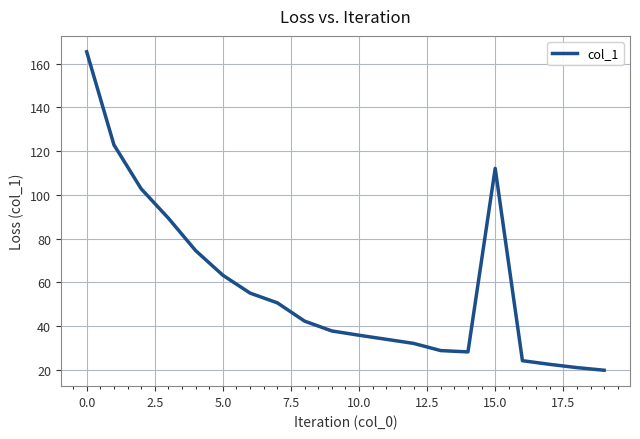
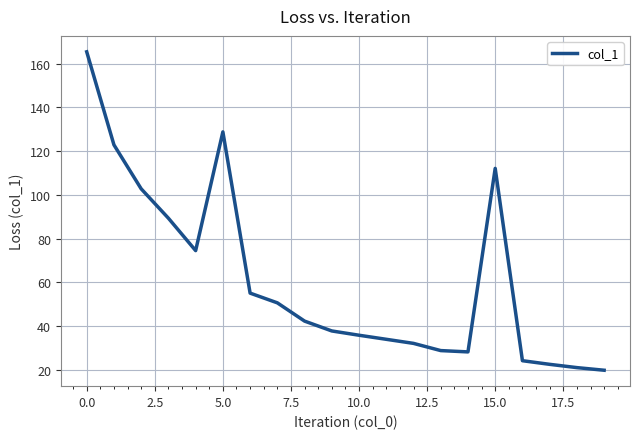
  {
    "0.0": 165,
-   "5.0": 63,
+   "5.0": 129,
    "10.0": 36,
    "15.0": 112
  }
